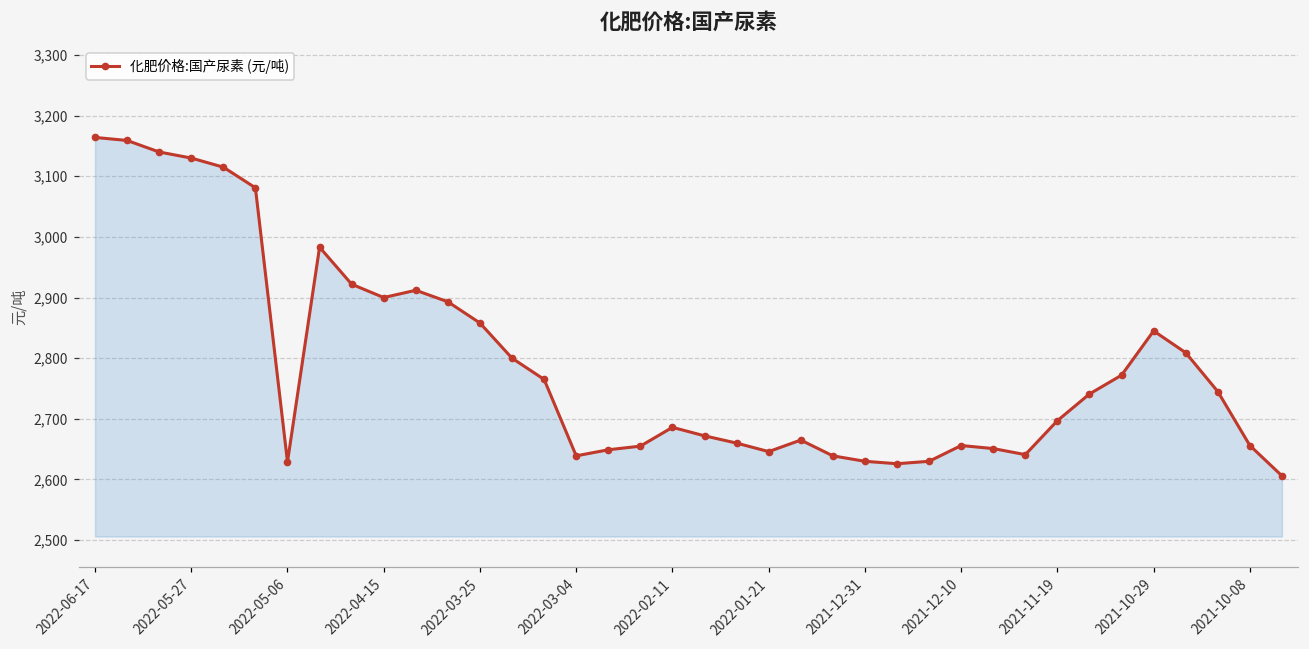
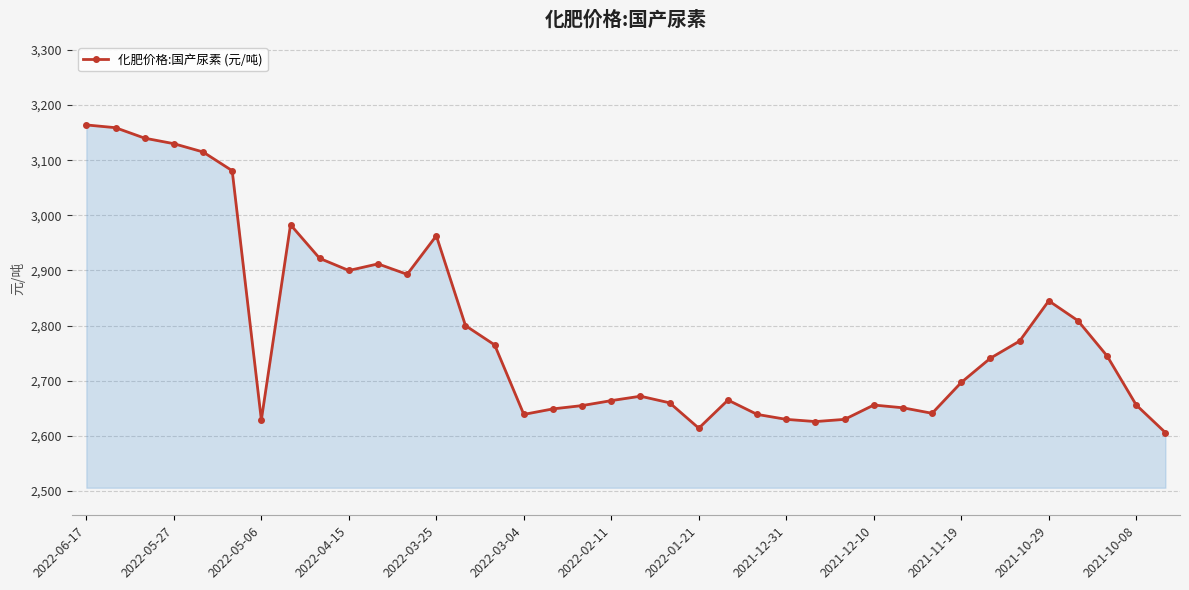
  {
    "2022-06-17": "3,160",
    "2022-05-27": "3,130",
    "2022-05-06": "2,630",
    "2022-04-15": "2,900",
-   "2022-03-25": "2,860",
+   "2022-03-25": "2,960",
    "2022-03-04": "2,640",
-   "2022-02-11": "2,690",
-   "2022-01-21": "2,650",
+   "2022-02-11": "2,660",
+   "2022-01-21": "2,610",
    "2021-12-31": "2,630",
    "2021-12-10": "2,660",
    "2021-11-19": "2,700",
    "2021-10-29": "2,850",
    "2021-10-08": "2,660"
  }
